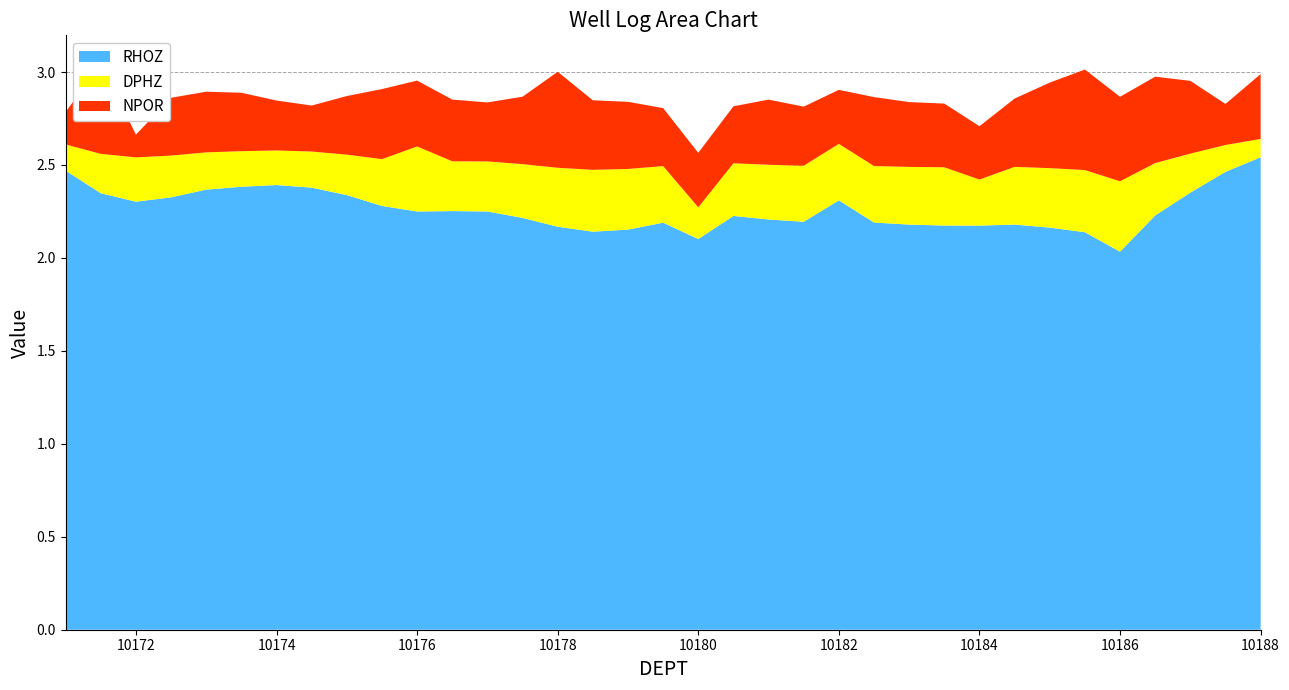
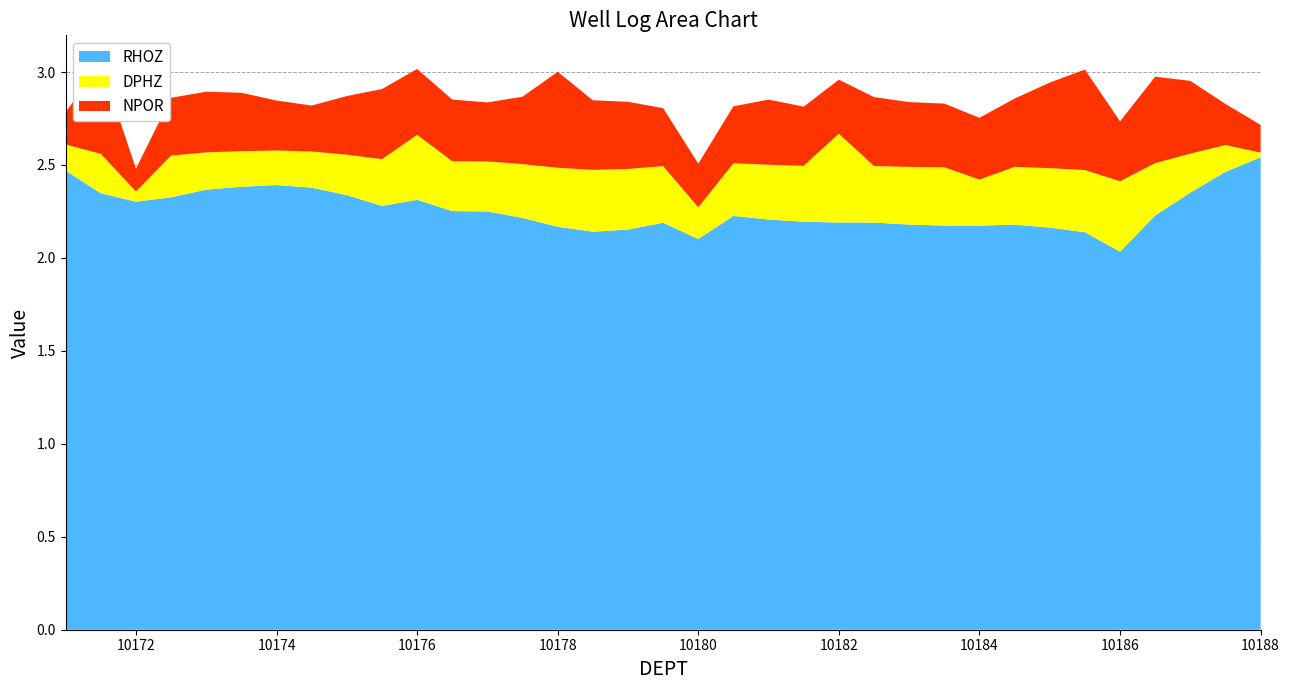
  {
    "RHOZ": {
-     "10176": 2.25,
-     "10182": 2.31
+     "10176": 2.31,
+     "10182": 2.19
    },
    "DPHZ": {
-     "10172": 0.24,
-     "10182": 0.30,
-     "10188": 0.10
+     "10172": 0.05,
+     "10182": 0.48,
+     "10188": 0.03
    },
    "NPOR": {
      "10172": 0.12,
      "10174": 0.27,
      "10176": 0.35,
      "10178": 0.52,
-     "10180": 0.29,
+     "10180": 0.23,
      "10182": 0.29,
-     "10184": 0.29,
-     "10186": 0.45,
-     "10188": 0.35
+     "10184": 0.33,
+     "10186": 0.32,
+     "10188": 0.15
    }
  }
